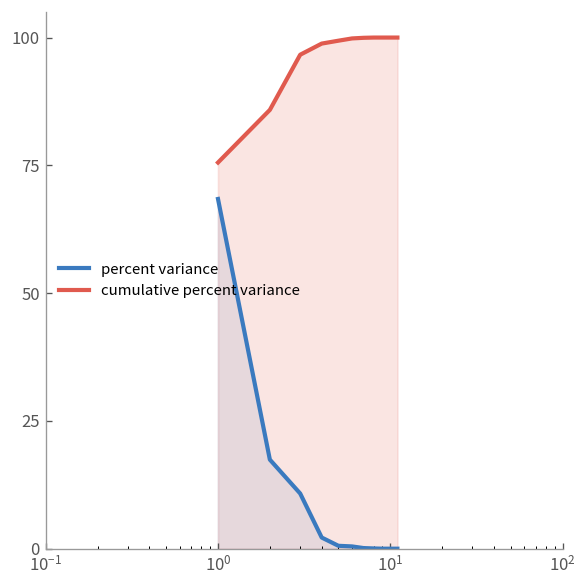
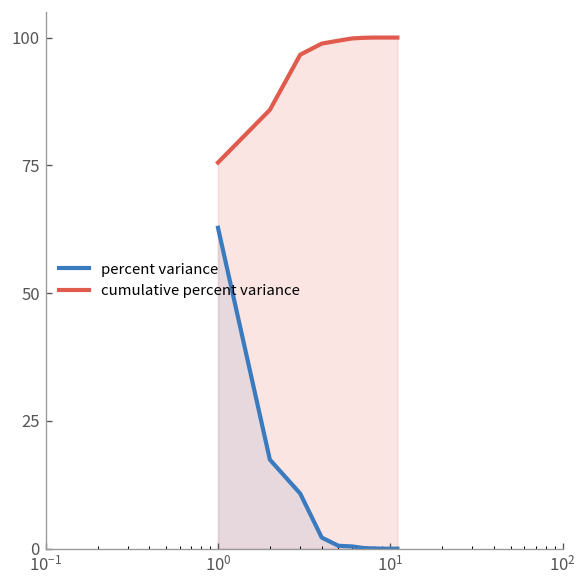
  {
    "percent variance": {
-     "10^0": 68,
+     "10^0": 63,
      "10^1": 0
    },
    "cumulative percent variance": {
      "10^0": 76,
      "10^1": 100
    }
  }
